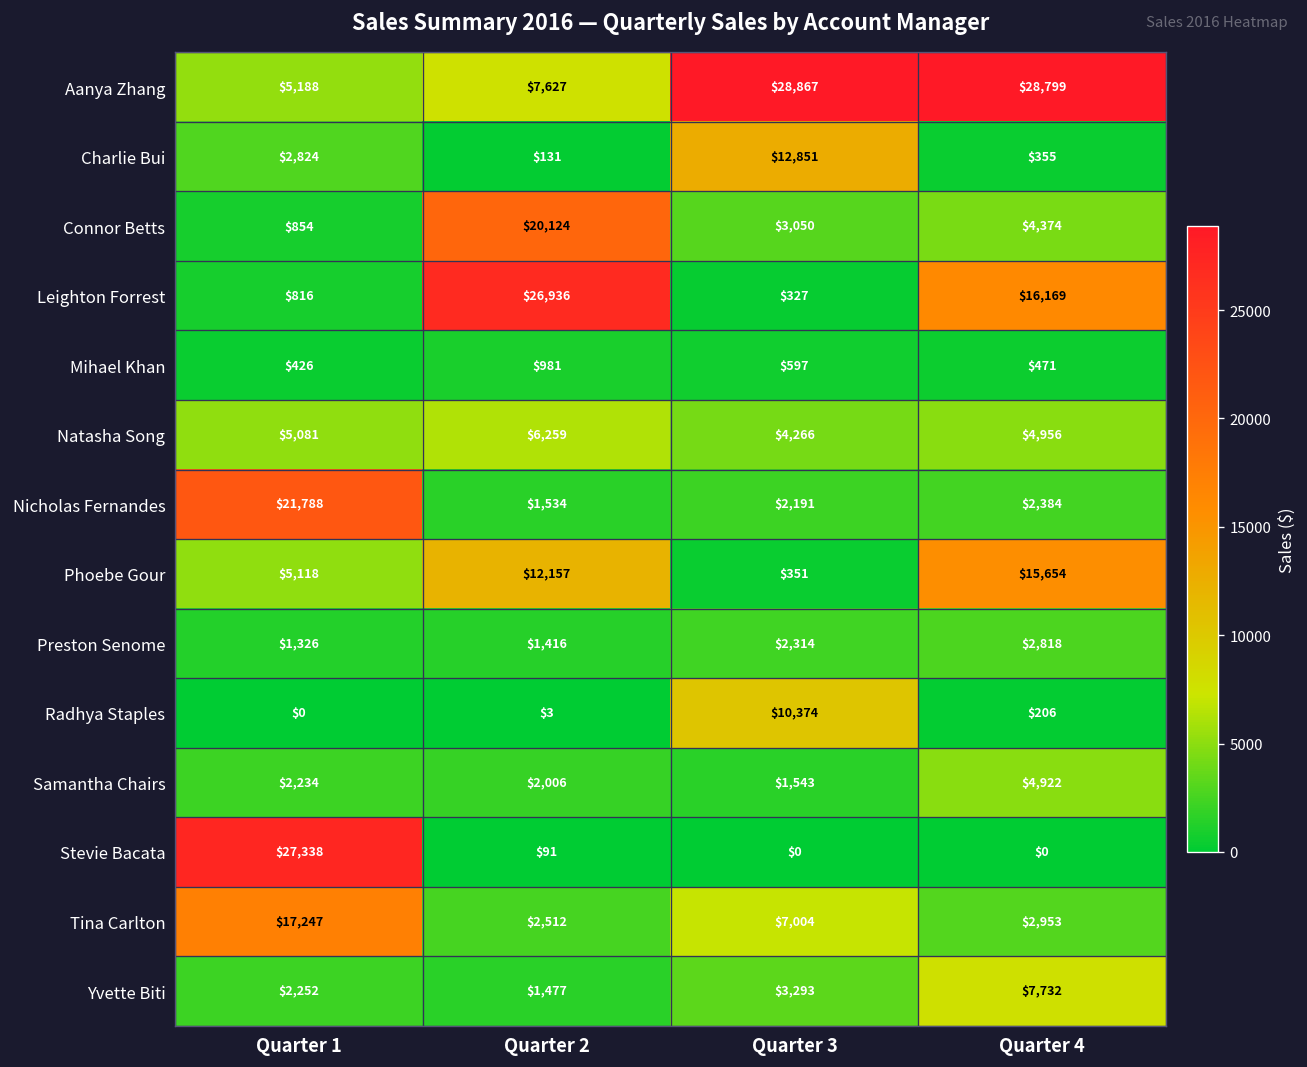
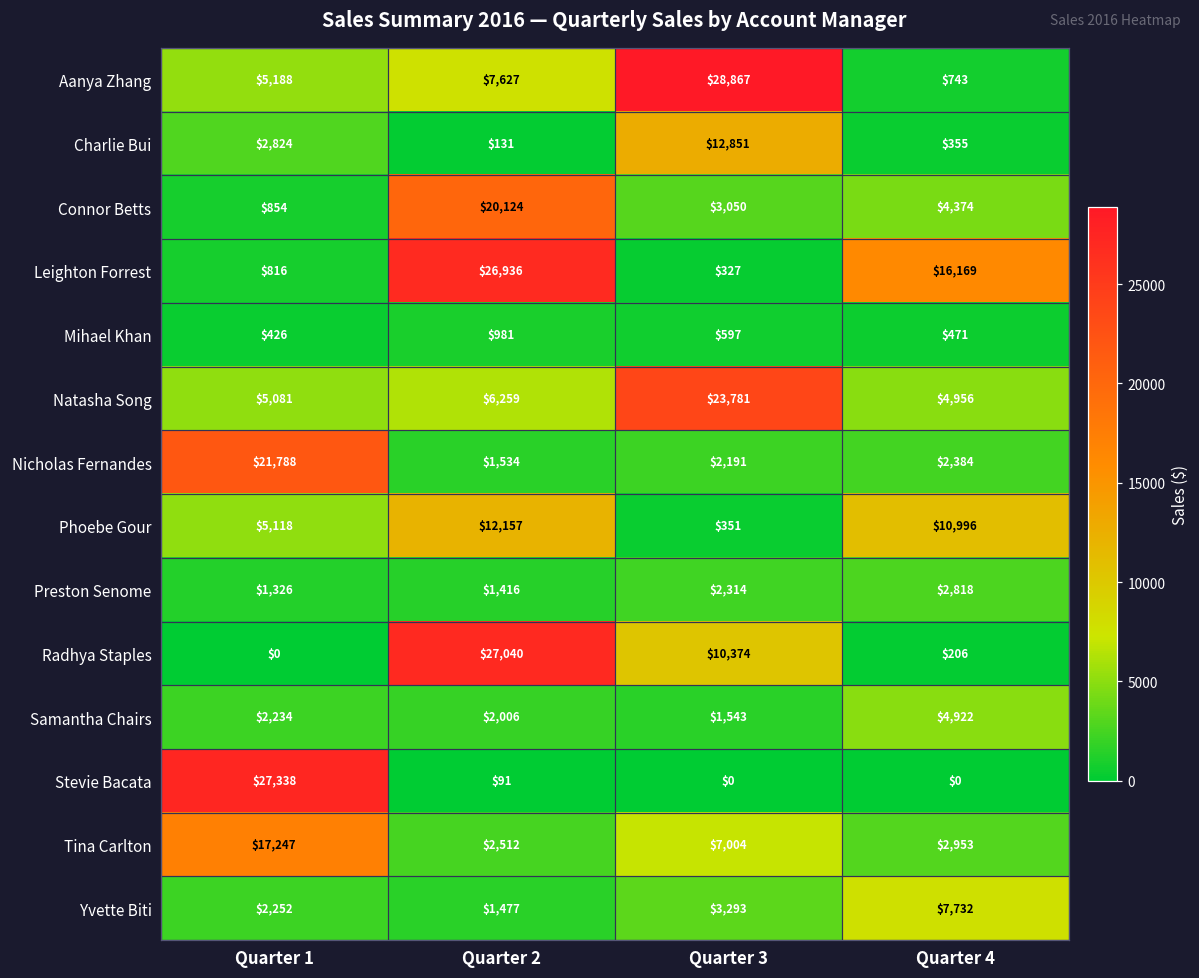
  {
    "Aanya Zhang": {
      "Quarter 1": "$5,188",
      "Quarter 2": "$7,627",
      "Quarter 3": "$28,867",
-     "Quarter 4": "$28,799"
+     "Quarter 4": "$743"
    },
    "Charlie Bui": {
      "Quarter 1": "$2,824",
      "Quarter 2": "$131",
      "Quarter 3": "$12,851",
      "Quarter 4": "$355"
    },
    "Connor Betts": {
      "Quarter 1": "$854",
      "Quarter 2": "$20,124",
      "Quarter 3": "$3,050",
      "Quarter 4": "$4,374"
    },
    "Leighton Forrest": {
      "Quarter 1": "$816",
      "Quarter 2": "$26,936",
      "Quarter 3": "$327",
      "Quarter 4": "$16,169"
    },
    "Mihael Khan": {
      "Quarter 1": "$426",
      "Quarter 2": "$981",
      "Quarter 3": "$597",
      "Quarter 4": "$471"
    },
    "Natasha Song": {
      "Quarter 1": "$5,081",
      "Quarter 2": "$6,259",
-     "Quarter 3": "$4,266",
+     "Quarter 3": "$23,781",
      "Quarter 4": "$4,956"
    },
    "Nicholas Fernandes": {
      "Quarter 1": "$21,788",
      "Quarter 2": "$1,534",
      "Quarter 3": "$2,191",
      "Quarter 4": "$2,384"
    },
    "Phoebe Gour": {
      "Quarter 1": "$5,118",
      "Quarter 2": "$12,157",
      "Quarter 3": "$351",
-     "Quarter 4": "$15,654"
+     "Quarter 4": "$10,996"
    },
    "Preston Senome": {
      "Quarter 1": "$1,326",
      "Quarter 2": "$1,416",
      "Quarter 3": "$2,314",
      "Quarter 4": "$2,818"
    },
    "Radhya Staples": {
      "Quarter 1": "$0",
-     "Quarter 2": "$3",
+     "Quarter 2": "$27,040",
      "Quarter 3": "$10,374",
      "Quarter 4": "$206"
    },
    "Samantha Chairs": {
      "Quarter 1": "$2,234",
      "Quarter 2": "$2,006",
      "Quarter 3": "$1,543",
      "Quarter 4": "$4,922"
    },
    "Stevie Bacata": {
      "Quarter 1": "$27,338",
      "Quarter 2": "$91",
      "Quarter 3": "$0",
      "Quarter 4": "$0"
    },
    "Tina Carlton": {
      "Quarter 1": "$17,247",
      "Quarter 2": "$2,512",
      "Quarter 3": "$7,004",
      "Quarter 4": "$2,953"
    },
    "Yvette Biti": {
      "Quarter 1": "$2,252",
      "Quarter 2": "$1,477",
      "Quarter 3": "$3,293",
      "Quarter 4": "$7,732"
    }
  }
